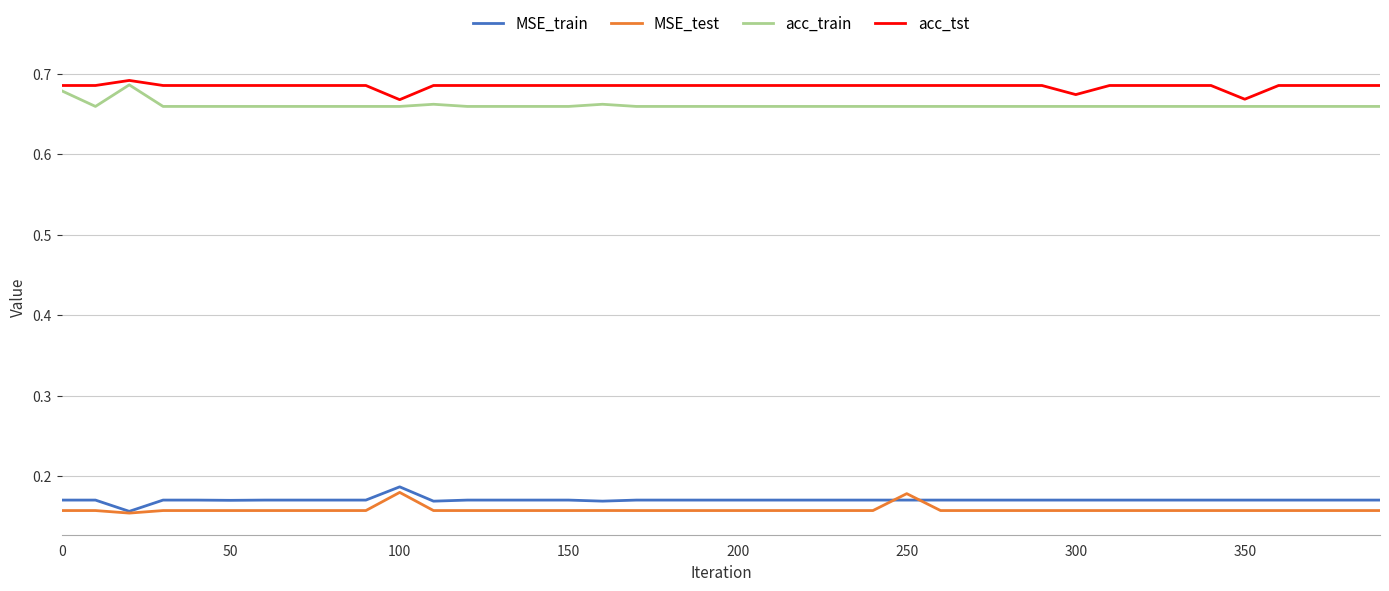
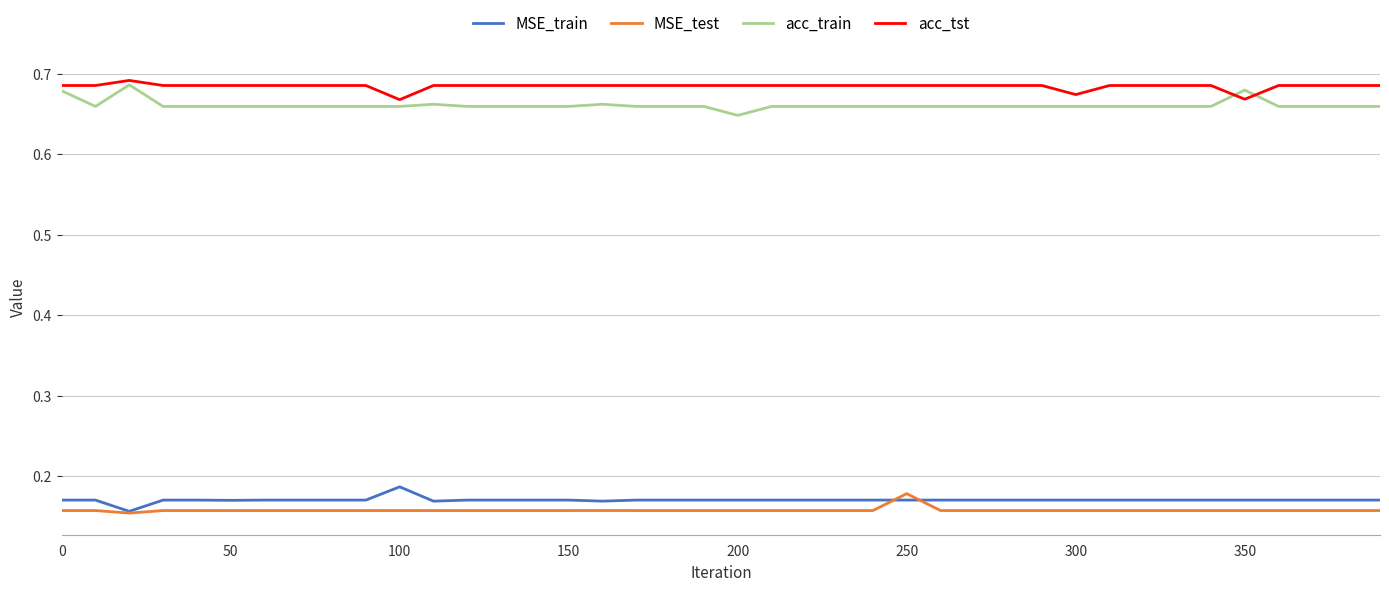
  {
    "MSE_train": {
      "0": 0.17,
      "50": 0.17,
      "100": 0.19,
      "150": 0.17,
      "200": 0.17,
      "250": 0.17,
      "300": 0.17,
      "350": 0.17
    },
    "MSE_test": {
      "0": 0.16,
      "50": 0.16,
-     "100": 0.18,
+     "100": 0.16,
      "150": 0.16,
      "200": 0.16,
      "250": 0.18,
      "300": 0.16,
      "350": 0.16
    },
    "acc_train": {
      "0": 0.68,
      "50": 0.66,
      "100": 0.66,
      "150": 0.66,
-     "200": 0.66,
+     "200": 0.65,
      "250": 0.66,
      "300": 0.66,
-     "350": 0.66
+     "350": 0.68
    },
    "acc_tst": {
      "0": 0.69,
      "50": 0.69,
      "100": 0.67,
      "150": 0.69,
      "200": 0.69,
      "250": 0.69,
      "300": 0.67,
      "350": 0.67
    }
  }
